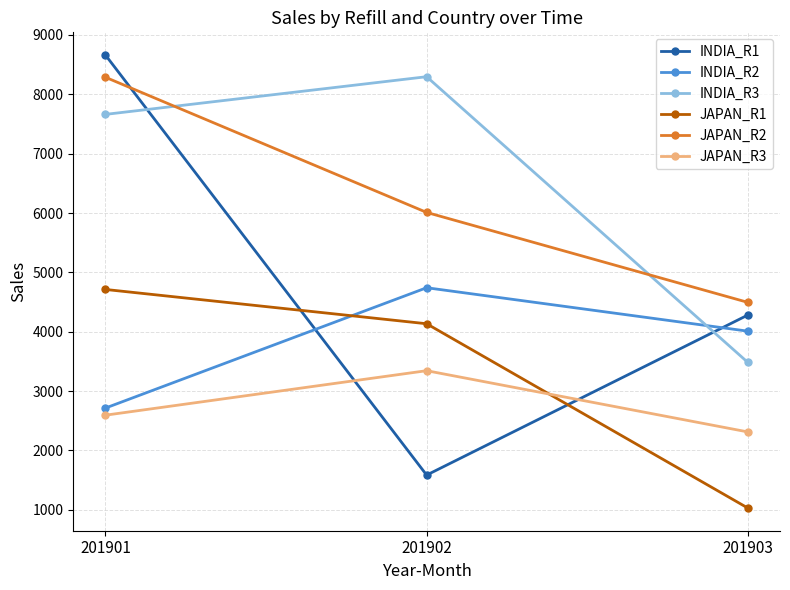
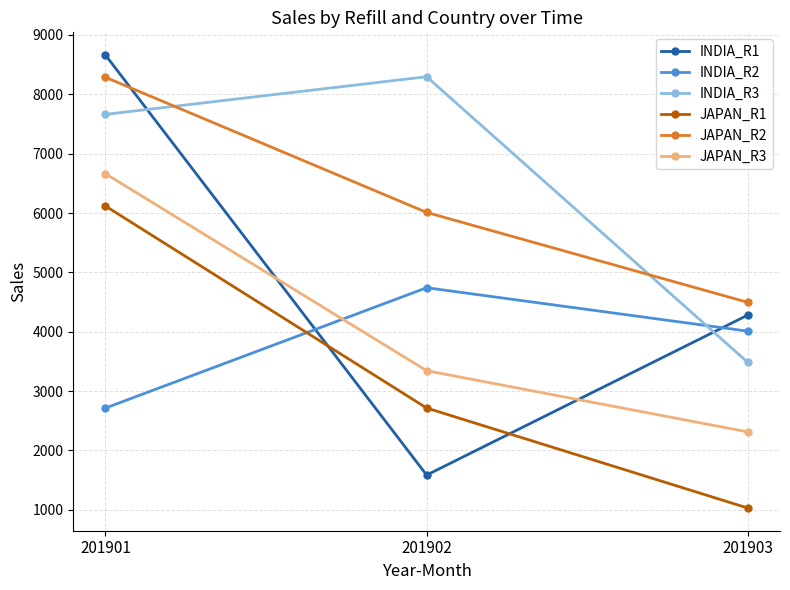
  {
    "INDIA_R1": {
      "201901": 8700,
      "201902": 1600,
      "201903": 4300
    },
    "INDIA_R2": {
      "201901": 2700,
      "201902": 4700,
      "201903": 4000
    },
    "INDIA_R3": {
      "201901": 7700,
      "201902": 8300,
      "201903": 3500
    },
    "JAPAN_R1": {
-     "201901": 4700,
-     "201902": 4100,
+     "201901": 6100,
+     "201902": 2700,
      "201903": 1000
    },
    "JAPAN_R2": {
      "201901": 8300,
      "201902": 6000,
      "201903": 4500
    },
    "JAPAN_R3": {
-     "201901": 2600,
+     "201901": 6700,
      "201902": 3300,
      "201903": 2300
    }
  }
